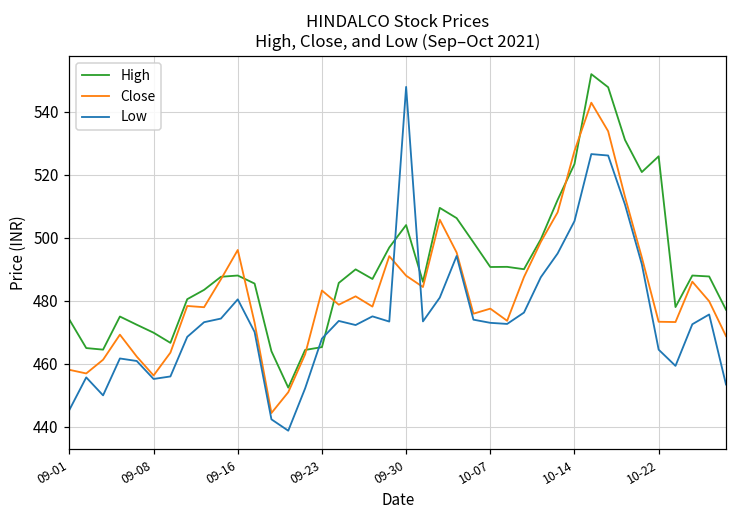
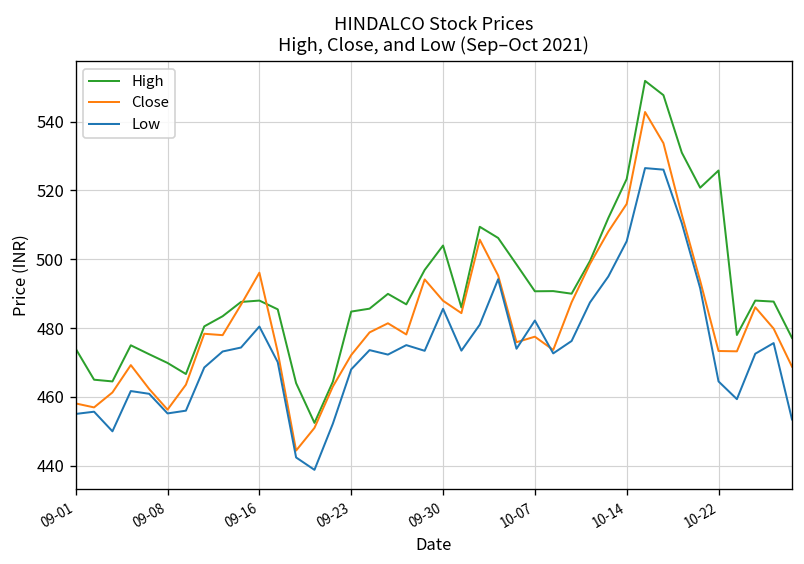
  {
    "High": {
      "09-01": 474,
      "09-08": 470,
      "09-16": 488,
-     "09-23": 465,
+     "09-23": 485,
      "09-30": 504,
      "10-07": 491,
      "10-14": 523,
      "10-22": 526
    },
    "Close": {
      "09-01": 458,
      "09-08": 456,
      "09-16": 496,
-     "09-23": 483,
+     "09-23": 472,
      "09-30": 488,
      "10-07": 478,
-     "10-14": 528,
+     "10-14": 516,
      "10-22": 473
    },
    "Low": {
-     "09-01": 445,
+     "09-01": 455,
      "09-08": 455,
      "09-16": 480,
      "09-23": 468,
-     "09-30": 548,
-     "10-07": 473,
+     "09-30": 486,
+     "10-07": 482,
      "10-14": 505,
      "10-22": 465
    }
  }
